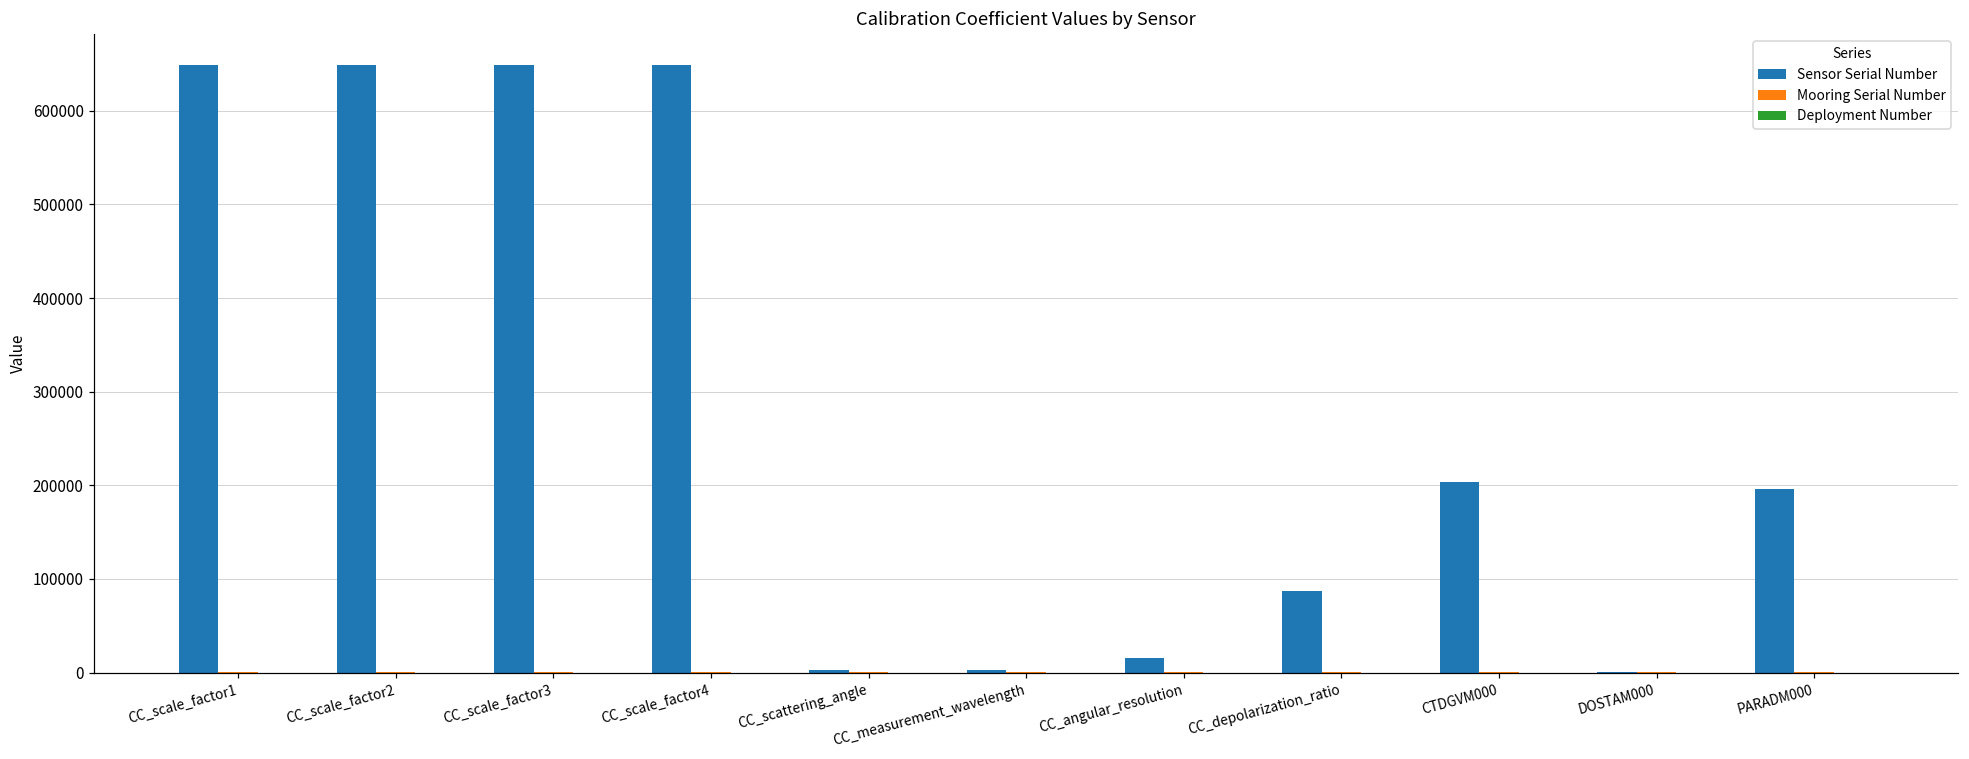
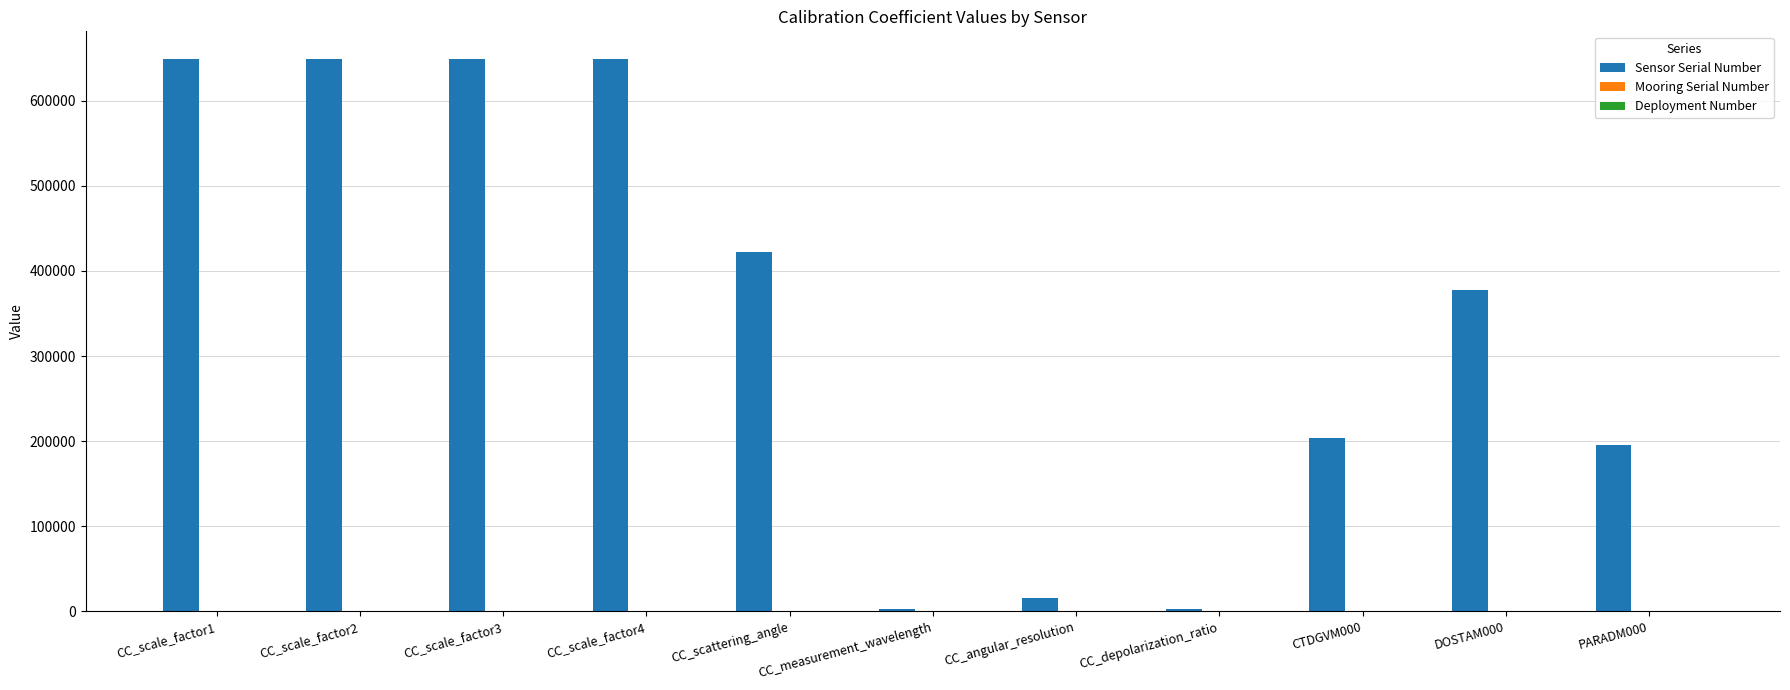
  {
    "Sensor Serial Number": {
      "CC_scale_factor1": 650000,
      "CC_scale_factor2": 650000,
      "CC_scale_factor3": 650000,
      "CC_scale_factor4": 650000,
-     "CC_scattering_angle": 0,
+     "CC_scattering_angle": 420000,
      "CC_angular_resolution": 20000,
-     "CC_depolarization_ratio": 90000,
+     "CC_depolarization_ratio": 0,
      "CTDGVM000": 200000,
-     "DOSTAM000": 0,
+     "DOSTAM000": 380000,
      "PARADM000": 200000
    }
  }
